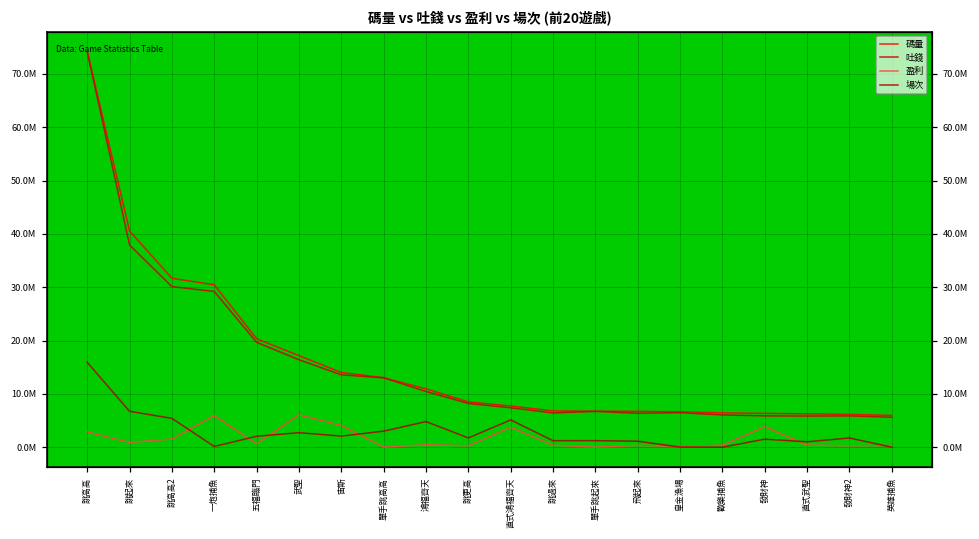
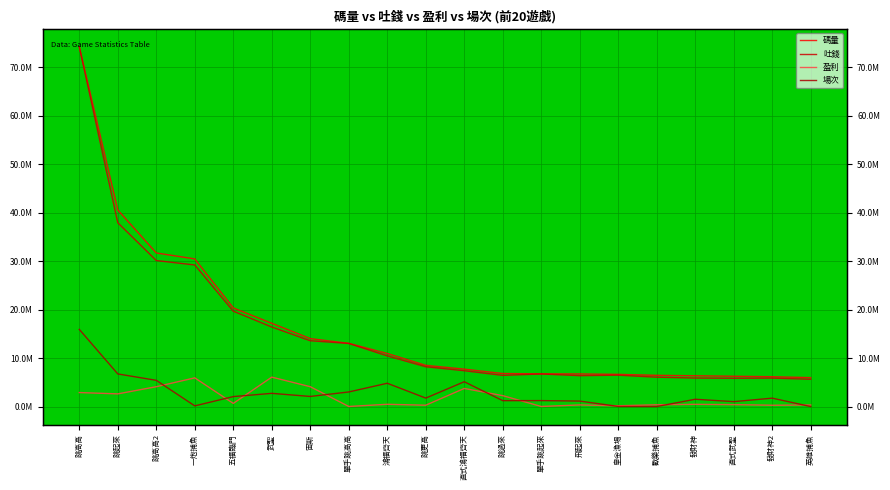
  {
    "盈利": {
      "跳高高": 3000000,
-     "跳起來": 1000000,
-     "跳高高2": 2000000,
+     "跳起來": 3000000,
+     "跳高高2": 4000000,
      "一炮捕魚": 6000000,
      "五福臨門": 1000000,
      "武聖": 6000000,
      "宙斯": 4000000,
      "單手跳高高": 0,
      "鴻福齊天": 0,
      "跳更高": 0,
      "直式鴻福齊天": 4000000,
-     "跳過來": 0,
+     "跳過來": 2000000,
      "單手跳起來": 0,
      "飛起來": 0,
-     "發財神": 4000000,
+     "發財神": 0,
      "直式武聖": 0,
      "發財神2": 0
    }
  }
